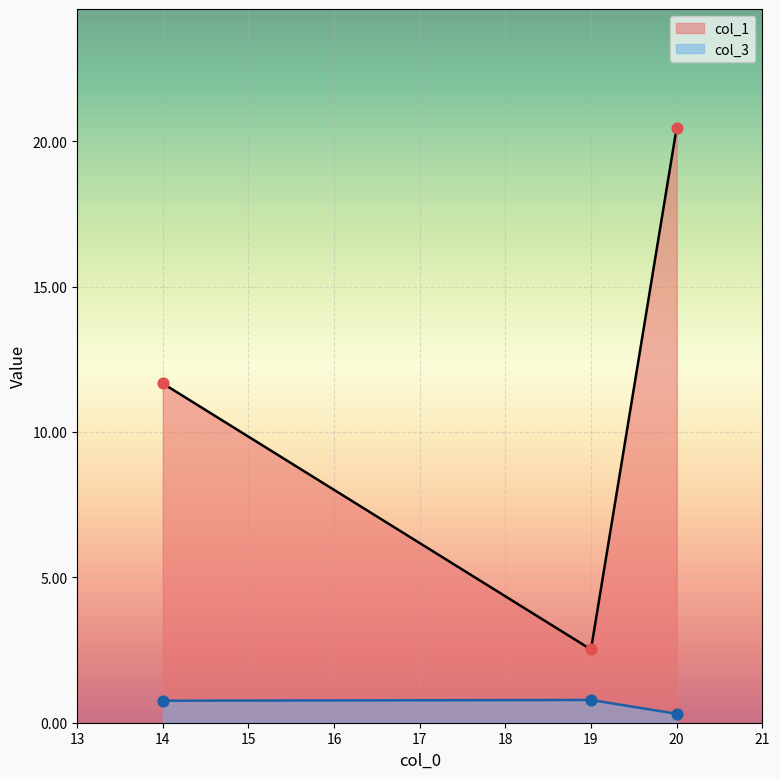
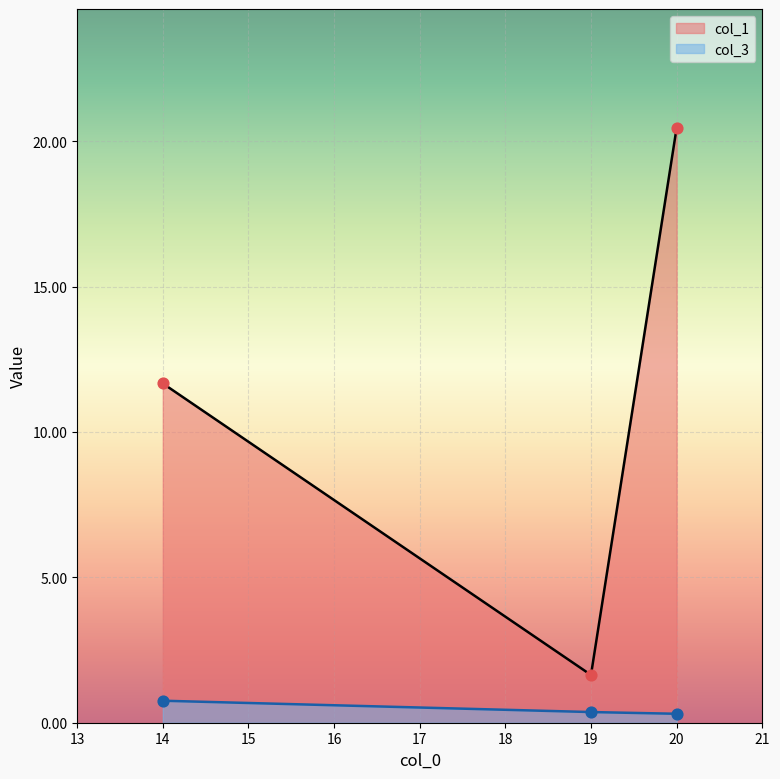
  {
    "col_1": {
      "14": 11.7,
-     "19": 2.5,
+     "19": 1.6,
      "20": 20.5
    },
    "col_3": {
      "14": 0.8,
-     "19": 0.8,
+     "19": 0.4,
      "20": 0.3
    }
  }
